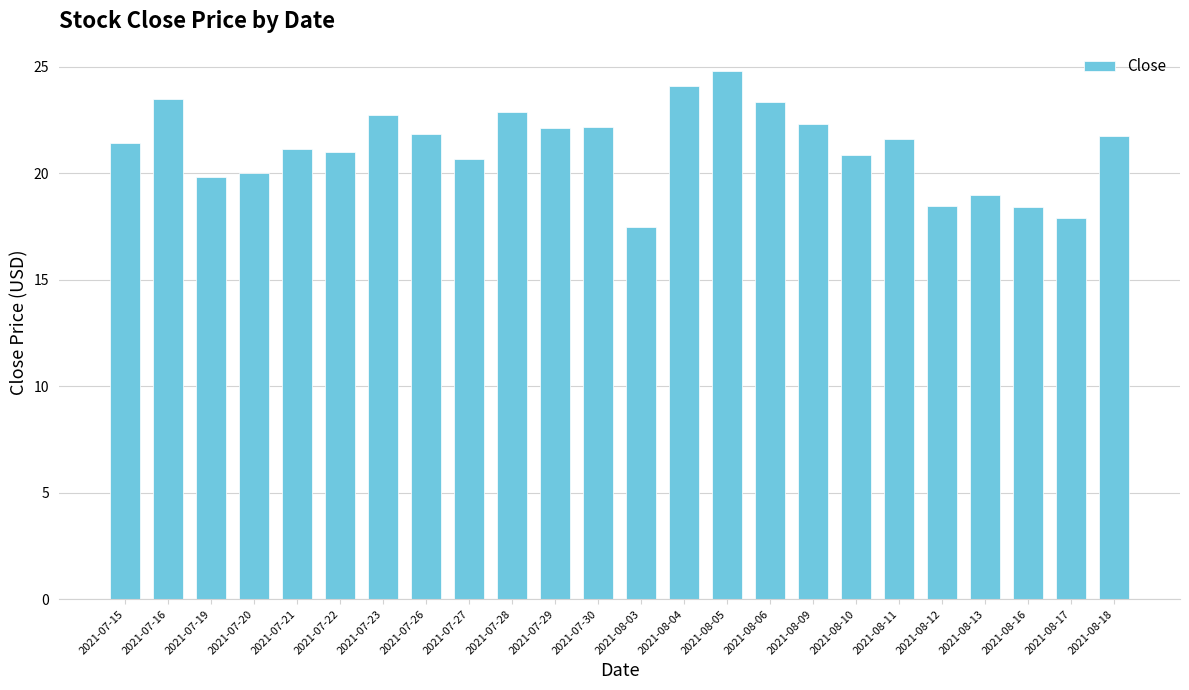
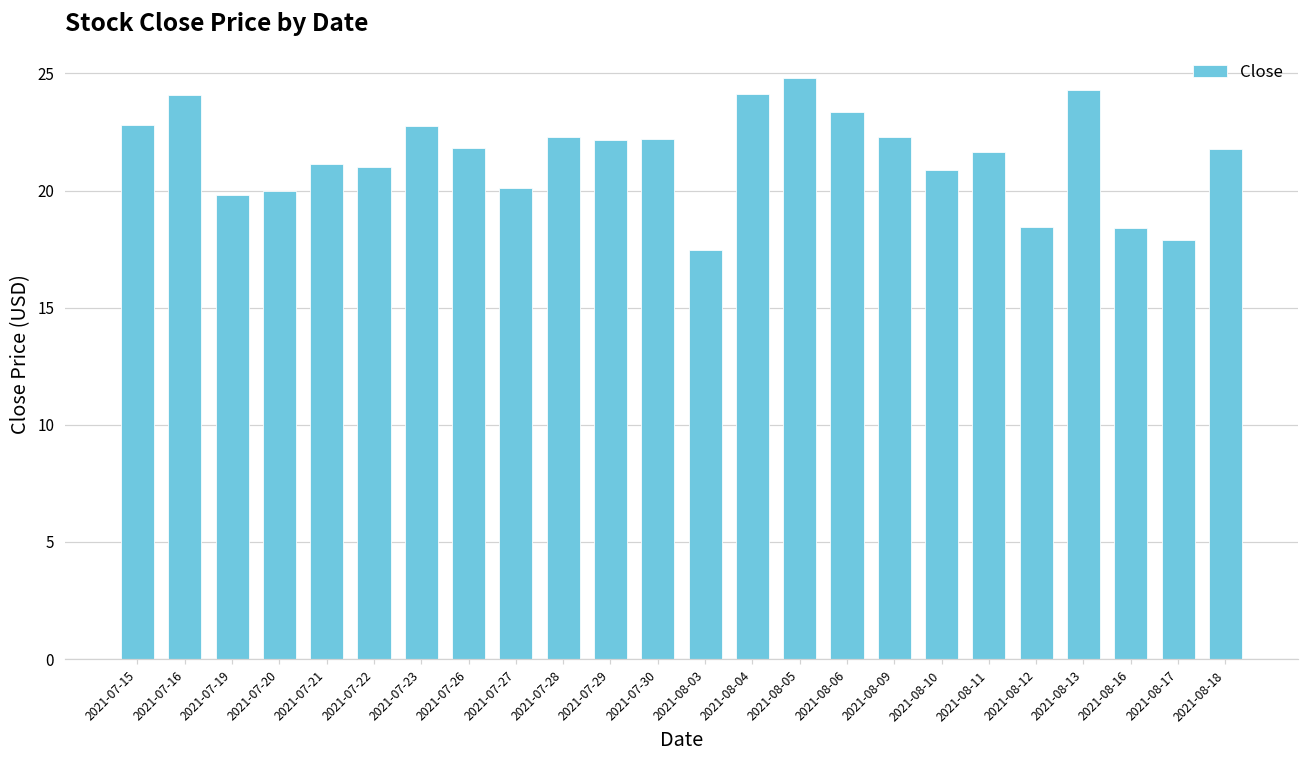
  {
-   "2021-07-15": 21.4,
-   "2021-07-16": 23.5,
+   "2021-07-15": 22.8,
+   "2021-07-16": 24.1,
    "2021-07-19": 19.8,
    "2021-07-20": 20.0,
    "2021-07-21": 21.1,
    "2021-07-22": 21.0,
    "2021-07-23": 22.8,
    "2021-07-26": 21.8,
-   "2021-07-27": 20.6,
-   "2021-07-28": 22.9,
+   "2021-07-27": 20.1,
+   "2021-07-28": 22.3,
    "2021-07-29": 22.1,
    "2021-07-30": 22.2,
    "2021-08-03": 17.5,
    "2021-08-04": 24.1,
    "2021-08-05": 24.8,
    "2021-08-06": 23.4,
    "2021-08-09": 22.3,
    "2021-08-10": 20.9,
    "2021-08-11": 21.6,
    "2021-08-12": 18.5,
-   "2021-08-13": 19.0,
+   "2021-08-13": 24.3,
    "2021-08-16": 18.4,
    "2021-08-17": 17.9,
    "2021-08-18": 21.8
  }
